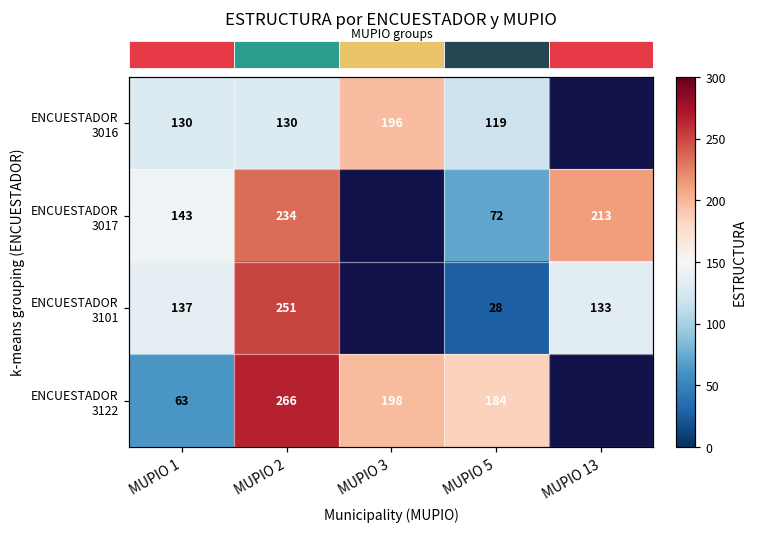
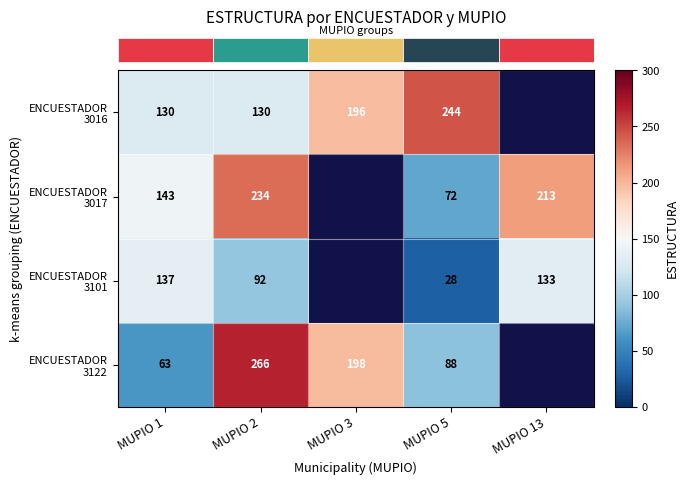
  {
    "ENCUESTADOR 3016": {
      "MUPIO 1": 130,
      "MUPIO 2": 130,
      "MUPIO 3": 196,
-     "MUPIO 5": 119
+     "MUPIO 5": 244
    },
    "ENCUESTADOR 3017": {
      "MUPIO 1": 143,
      "MUPIO 2": 234,
      "MUPIO 5": 72,
      "MUPIO 13": 213
    },
    "ENCUESTADOR 3101": {
      "MUPIO 1": 137,
-     "MUPIO 2": 251,
+     "MUPIO 2": 92,
      "MUPIO 5": 28,
      "MUPIO 13": 133
    },
    "ENCUESTADOR 3122": {
      "MUPIO 1": 63,
      "MUPIO 2": 266,
      "MUPIO 3": 198,
-     "MUPIO 5": 184
+     "MUPIO 5": 88
    }
  }
